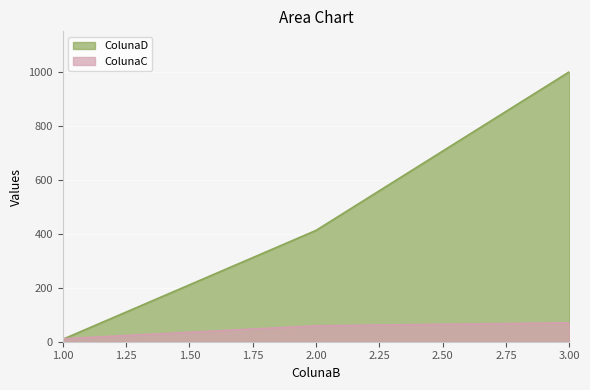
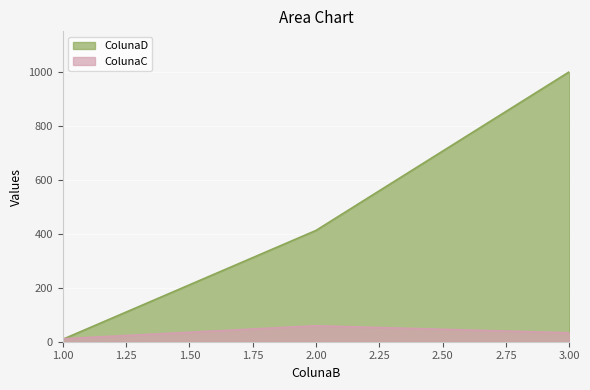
  {
    "ColunaD": {
      "2.00": 410,
      "3.00": 1000
    },
    "ColunaC": {
      "2.00": 60,
-     "3.00": 70
+     "3.00": 30
    }
  }
